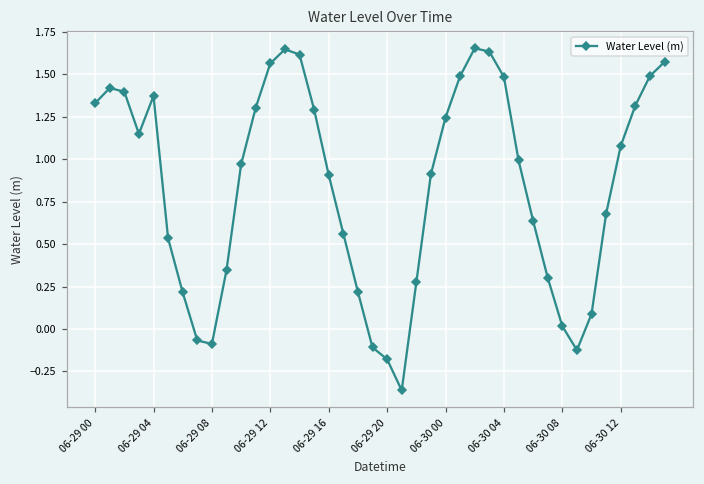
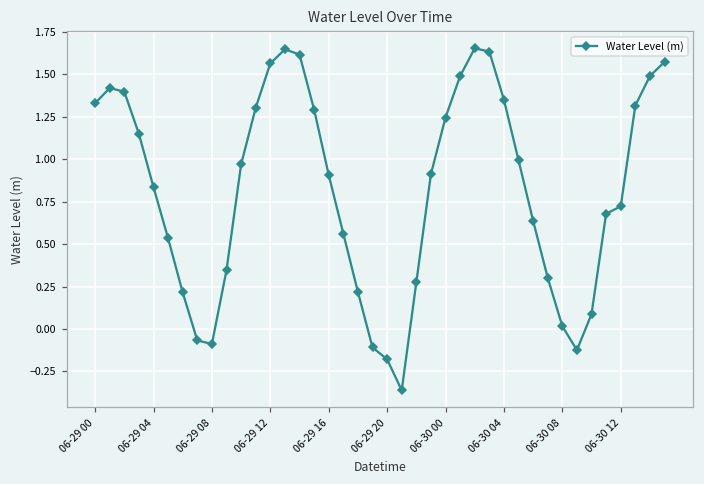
  {
    "06-29 00": 1.33,
-   "06-29 04": 1.37,
+   "06-29 04": 0.84,
    "06-29 08": -0.09,
    "06-29 12": 1.56,
    "06-29 16": 0.91,
    "06-29 20": -0.18,
    "06-30 00": 1.25,
-   "06-30 04": 1.48,
+   "06-30 04": 1.35,
    "06-30 08": 0.02,
-   "06-30 12": 1.08
+   "06-30 12": 0.72
  }
